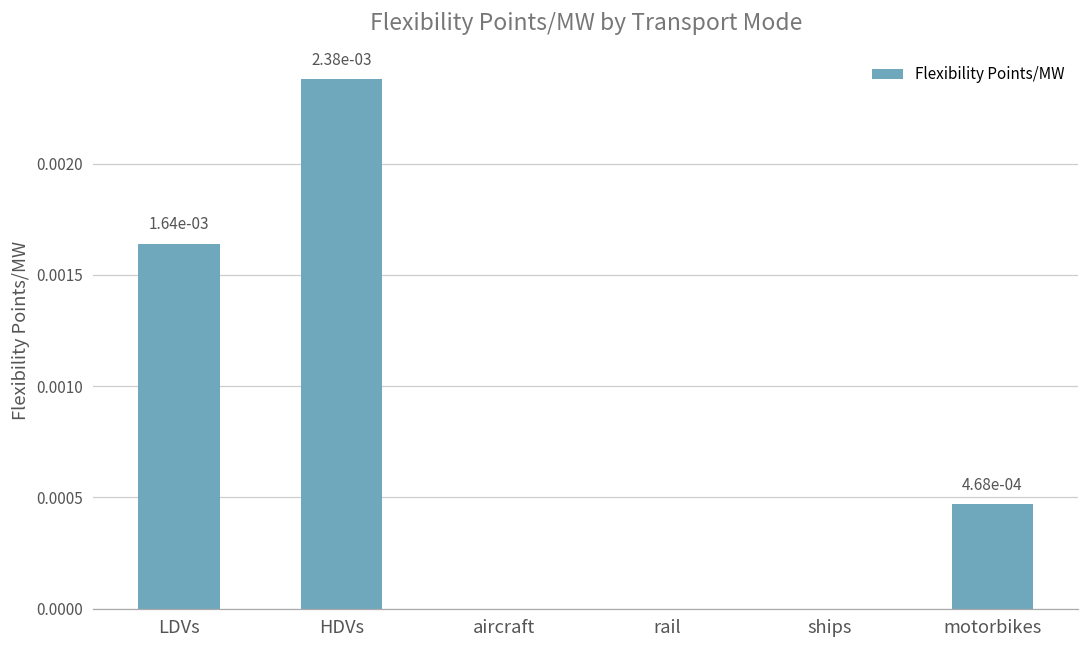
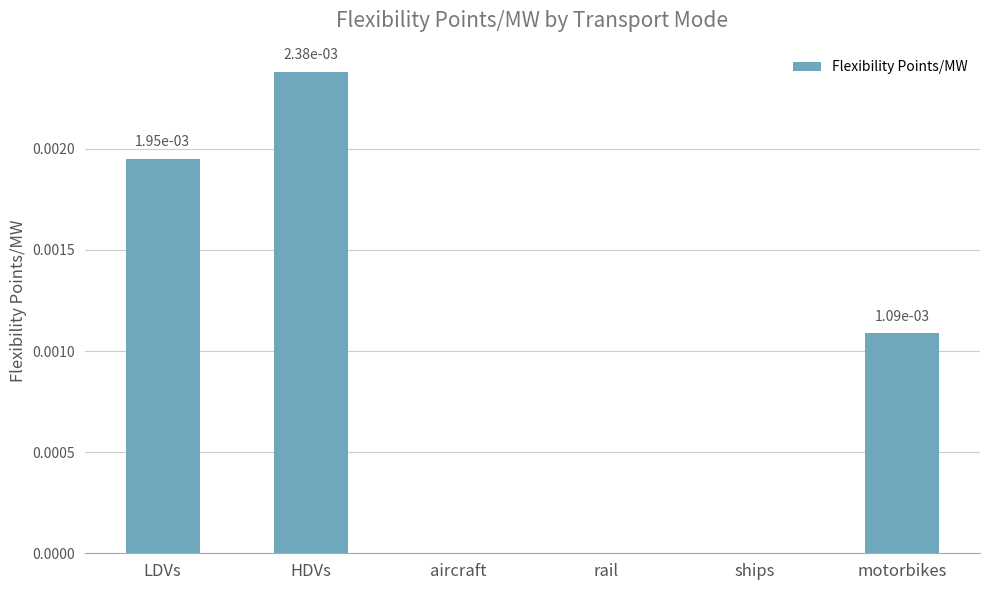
  {
-   "LDVs": "1.64e-03",
+   "LDVs": "1.95e-03",
    "HDVs": "2.38e-03",
-   "motorbikes": "4.68e-04"
+   "motorbikes": "1.09e-03"
  }
